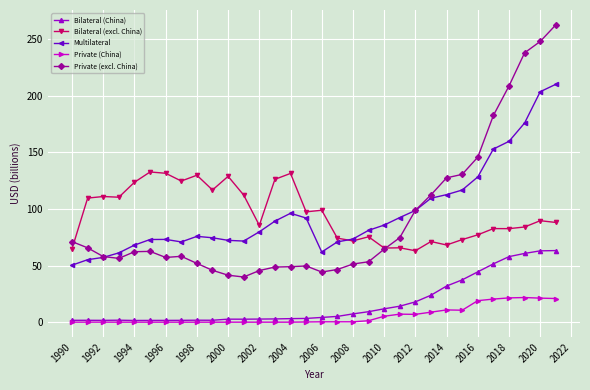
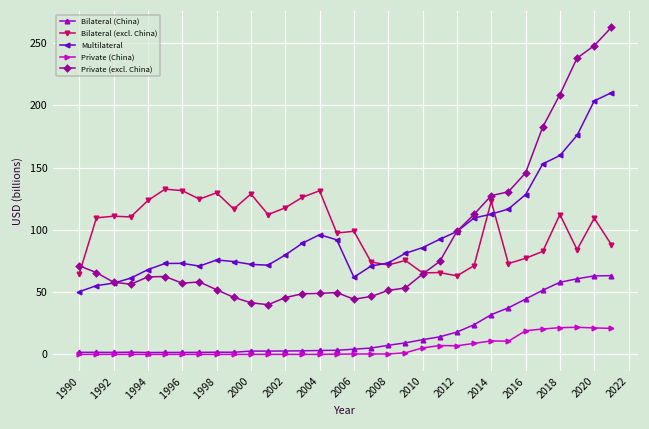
  {
    "Bilateral (excl. China)": {
      "1990": 65,
      "1992": 111,
      "1994": 124,
      "1996": 132,
      "1998": 130,
      "2000": 129,
-     "2002": 86,
+     "2002": 118,
      "2004": 131,
      "2006": 99,
      "2012": 63,
-     "2014": 68,
+     "2014": 123,
      "2016": 77,
-     "2018": 83,
-     "2020": 90
+     "2018": 112,
+     "2020": 109
    }
  }
